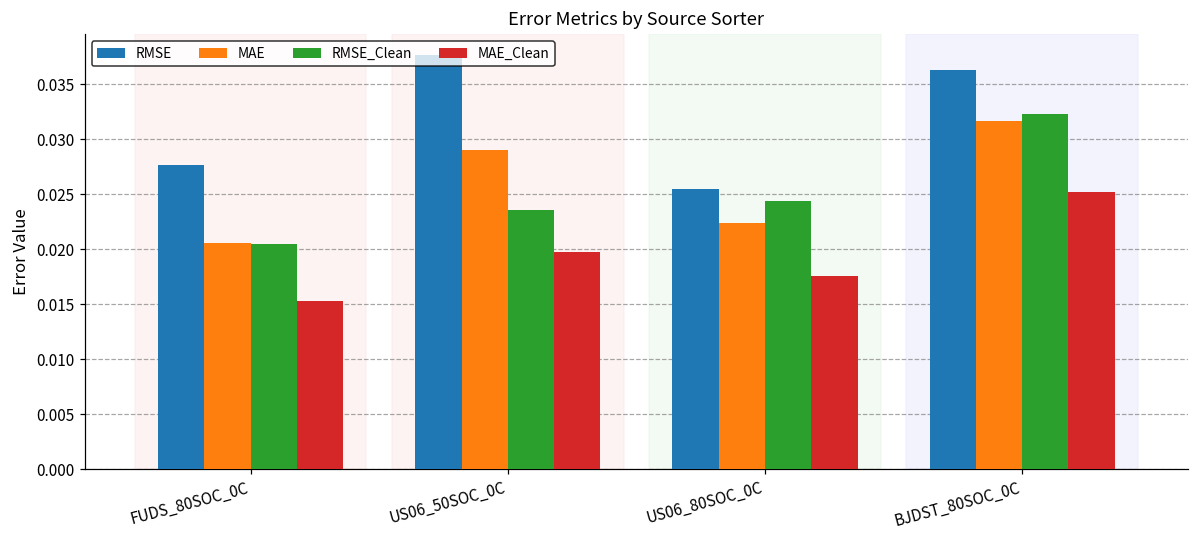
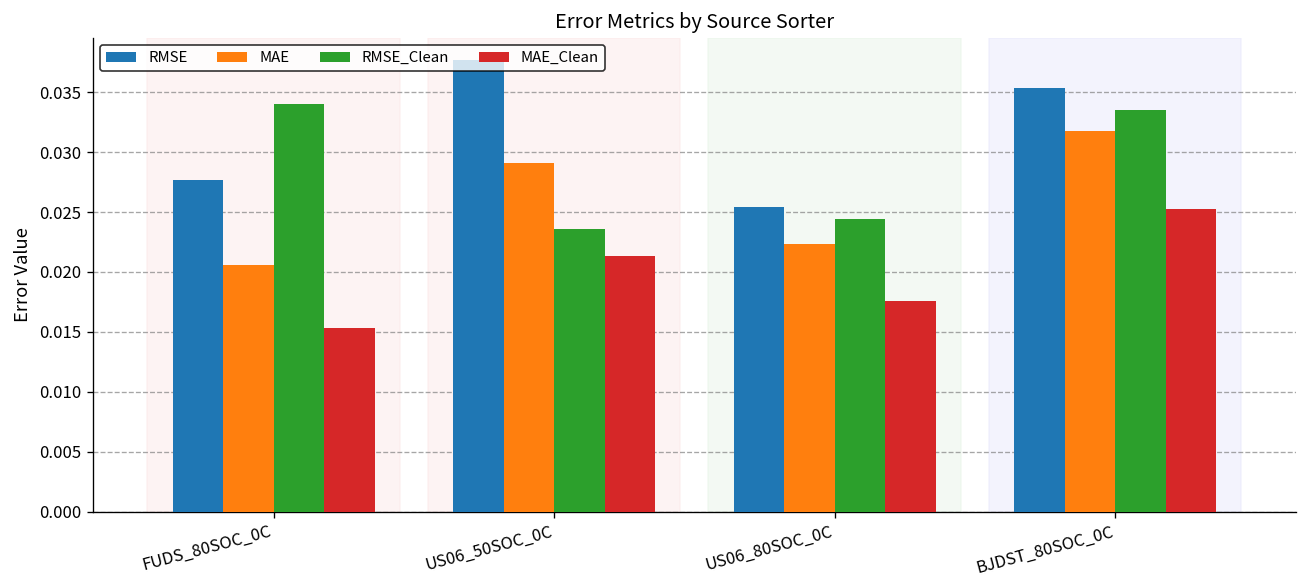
  {
    "RMSE": {
      "FUDS_80SOC_0C": 0.028,
      "US06_80SOC_0C": 0.025,
-     "BJDST_80SOC_0C": 0.036
+     "BJDST_80SOC_0C": 0.035
    },
    "MAE": {
      "FUDS_80SOC_0C": 0.021,
      "US06_50SOC_0C": 0.029,
      "US06_80SOC_0C": 0.022,
      "BJDST_80SOC_0C": 0.032
    },
    "RMSE_Clean": {
-     "FUDS_80SOC_0C": 0.020,
+     "FUDS_80SOC_0C": 0.034,
      "US06_50SOC_0C": 0.024,
      "US06_80SOC_0C": 0.024,
-     "BJDST_80SOC_0C": 0.032
+     "BJDST_80SOC_0C": 0.033
    },
    "MAE_Clean": {
      "FUDS_80SOC_0C": 0.015,
-     "US06_50SOC_0C": 0.020,
+     "US06_50SOC_0C": 0.021,
      "US06_80SOC_0C": 0.018,
      "BJDST_80SOC_0C": 0.025
    }
  }
